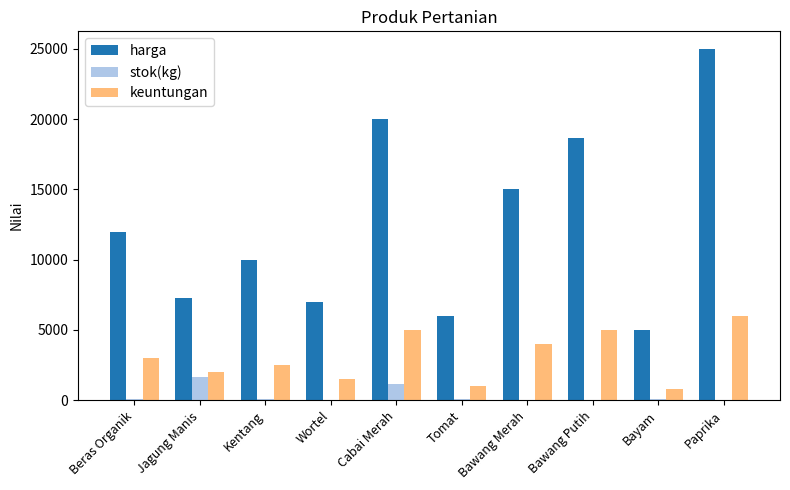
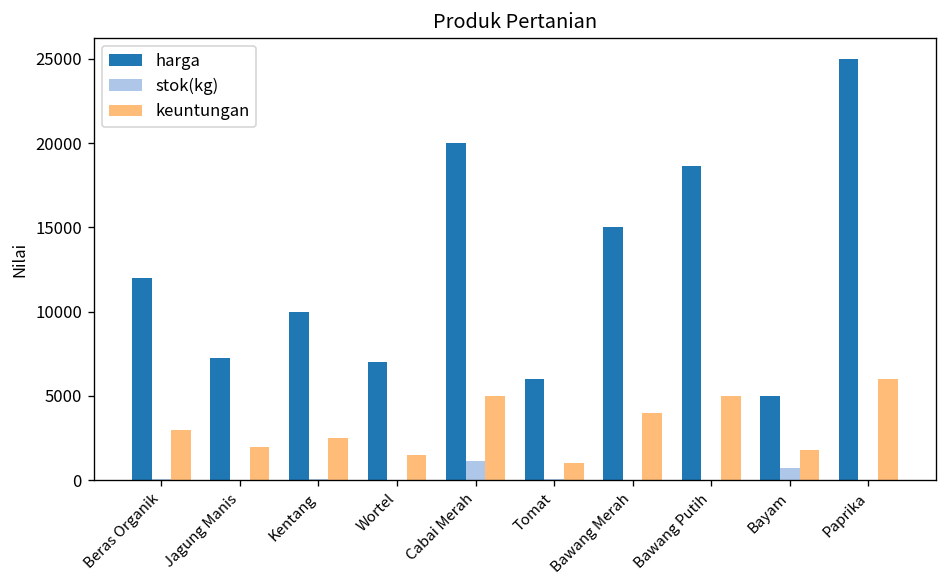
  {
    "harga": {
      "Beras Organik": 12000,
      "Jagung Manis": 7300,
      "Kentang": 10000,
      "Wortel": 7000,
      "Cabai Merah": 20000,
      "Tomat": 6000,
      "Bawang Merah": 15000,
      "Bawang Putih": 18700,
      "Bayam": 5000,
      "Paprika": 25000
    },
    "stok(kg)": {
-     "Jagung Manis": 1600,
+     "Jagung Manis": 0,
      "Cabai Merah": 1100,
-     "Bayam": 100
+     "Bayam": 700
    },
    "keuntungan": {
      "Beras Organik": 3000,
      "Jagung Manis": 2000,
      "Kentang": 2500,
      "Wortel": 1500,
      "Cabai Merah": 5000,
      "Tomat": 1000,
      "Bawang Merah": 4000,
      "Bawang Putih": 5000,
-     "Bayam": 800,
+     "Bayam": 1800,
      "Paprika": 6000
    }
  }
